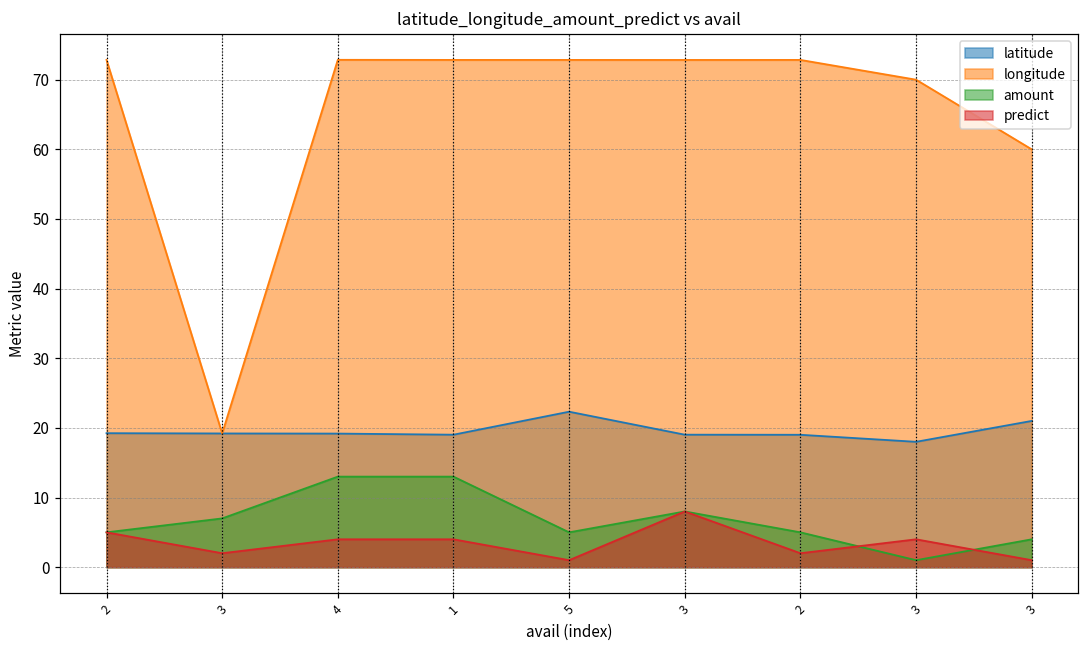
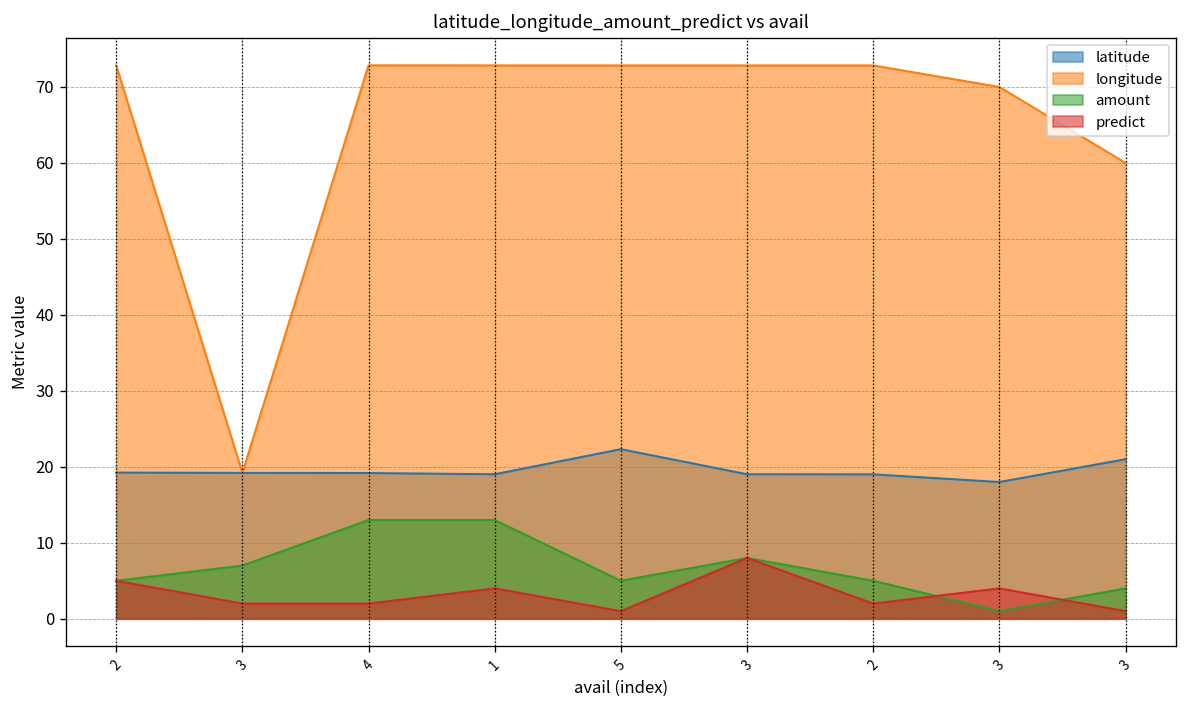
  {
    "latitude": {
      "4": 19,
      "1": 19,
      "5": 22
    },
    "longitude": {
      "4": 73,
      "1": 73,
      "5": 73
    },
    "amount": {
      "4": 13,
      "1": 13,
      "5": 5
    },
    "predict": {
-     "4": 4,
+     "4": 2,
      "1": 4,
      "5": 1
    }
  }
